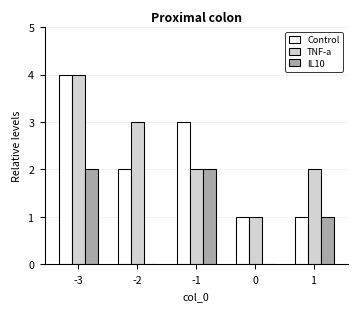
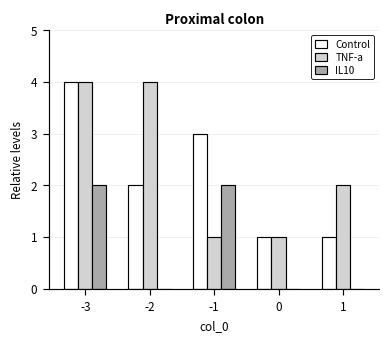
  {
    "Control": {
      "-3": 4,
      "-2": 2,
      "-1": 3,
      "0": 1,
      "1": 1
    },
    "TNF-a": {
      "-3": 4,
-     "-2": 3,
-     "-1": 2,
+     "-2": 4,
+     "-1": 1,
      "0": 1,
      "1": 2
    },
    "IL10": {
      "-3": 2,
      "-2": 0,
      "-1": 2,
      "0": 0,
-     "1": 1
+     "1": 0
    }
  }
